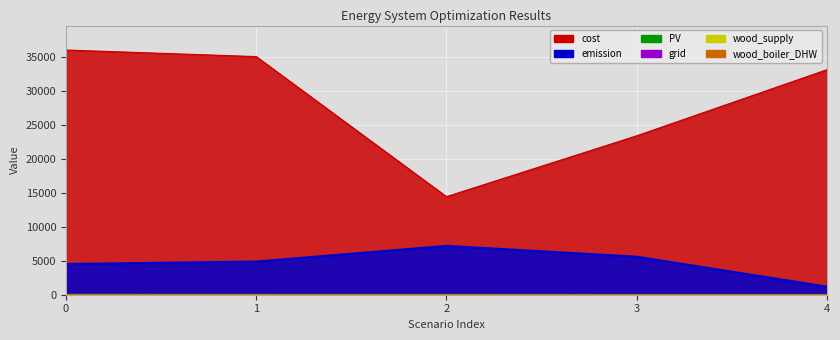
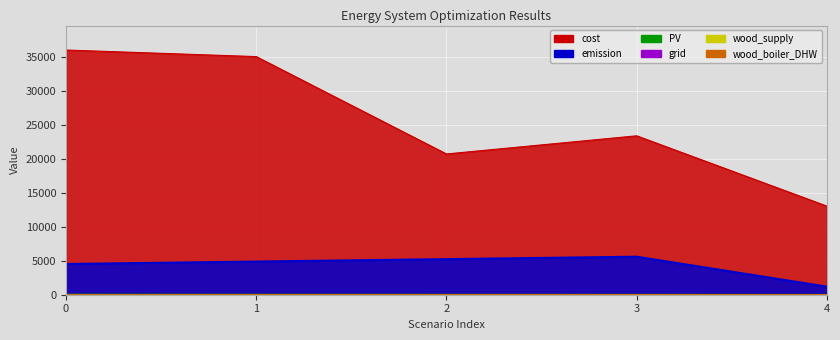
  {
    "cost": {
      "0": 36000,
      "1": 35000,
-     "2": 14000,
+     "2": 21000,
      "3": 23000,
-     "4": 33000
+     "4": 13000
    },
    "emission": {
      "0": 5000,
      "1": 5000,
-     "2": 7000,
+     "2": 5000,
      "3": 6000,
      "4": 1000
    }
  }
